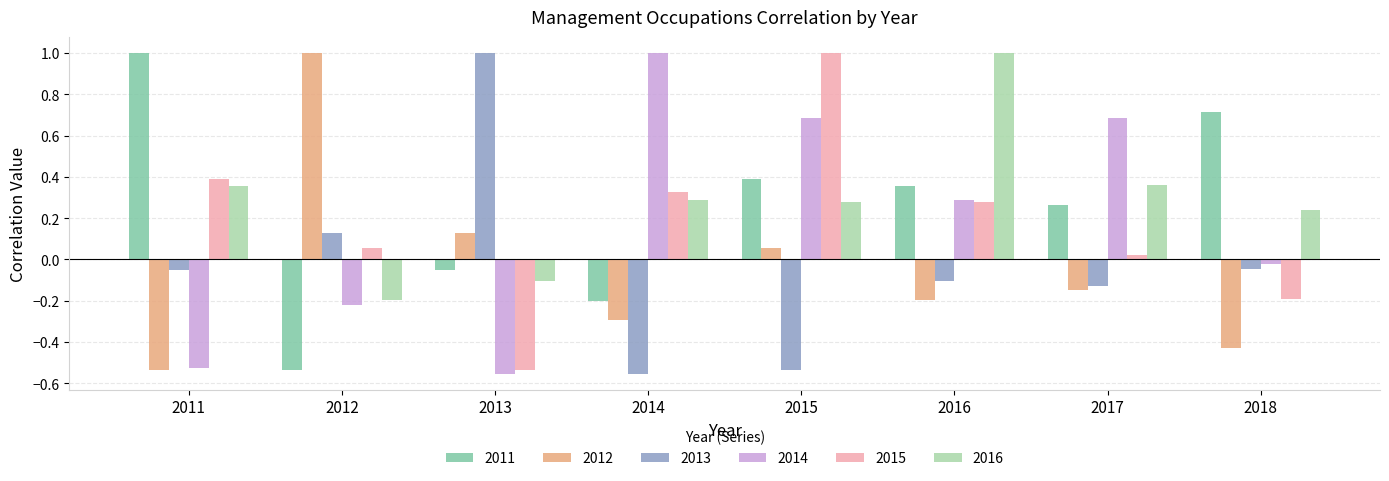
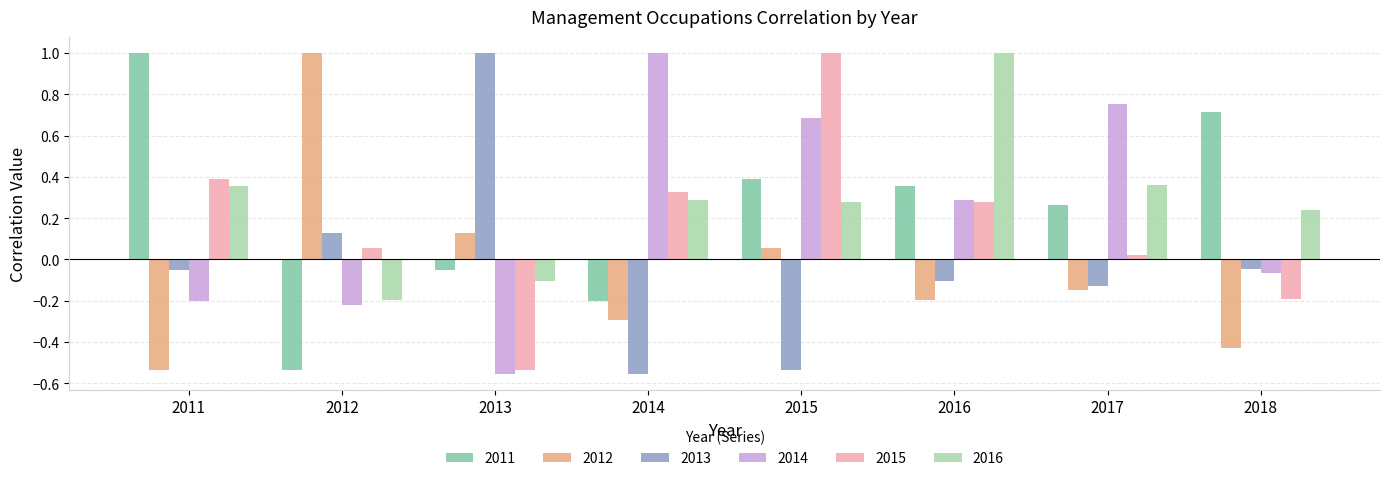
  {
    "2014": {
-     "2011": -0.53,
+     "2011": -0.20,
      "2012": -0.22,
      "2013": -0.55,
      "2014": 1.00,
      "2015": 0.68,
      "2016": 0.29,
-     "2017": 0.68,
-     "2018": -0.02
+     "2017": 0.75,
+     "2018": -0.07
    }
  }
